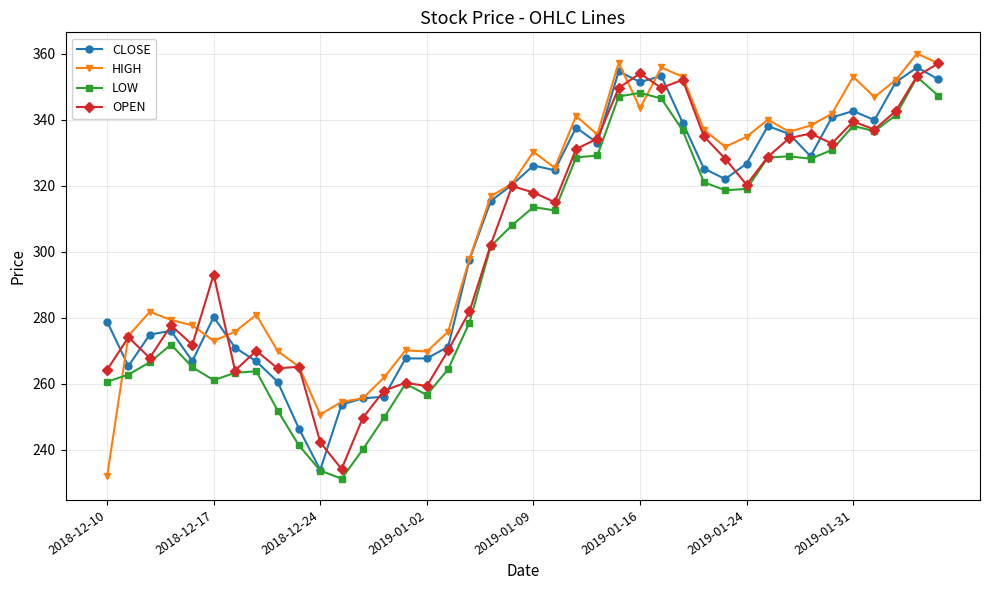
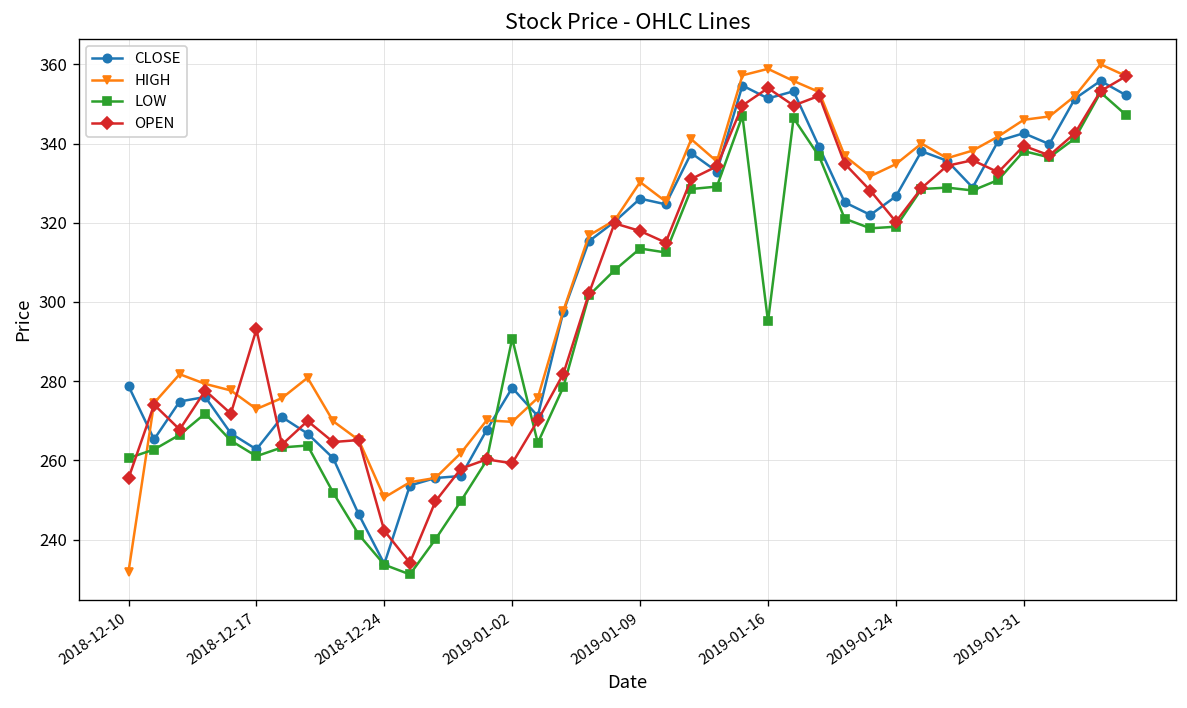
  {
    "CLOSE": {
      "2018-12-10": 279,
-     "2018-12-17": 280,
-     "2019-01-02": 268,
+     "2018-12-17": 263,
+     "2019-01-02": 278,
      "2019-01-09": 326,
      "2019-01-16": 351,
      "2019-01-24": 327,
      "2019-01-31": 343
    },
    "HIGH": {
      "2018-12-10": 232,
      "2018-12-17": 273,
      "2018-12-24": 251,
      "2019-01-02": 270,
      "2019-01-09": 330,
-     "2019-01-16": 343,
+     "2019-01-16": 359,
      "2019-01-24": 335,
-     "2019-01-31": 353
+     "2019-01-31": 346
    },
    "LOW": {
      "2018-12-10": 261,
      "2018-12-17": 261,
-     "2019-01-02": 257,
+     "2019-01-02": 291,
      "2019-01-09": 314,
-     "2019-01-16": 348,
+     "2019-01-16": 295,
      "2019-01-24": 319,
      "2019-01-31": 338
    },
    "OPEN": {
-     "2018-12-10": 264,
+     "2018-12-10": 256,
      "2018-12-17": 293,
      "2018-12-24": 242,
      "2019-01-02": 259,
      "2019-01-09": 318,
      "2019-01-16": 354,
      "2019-01-24": 320,
      "2019-01-31": 339
    }
  }
